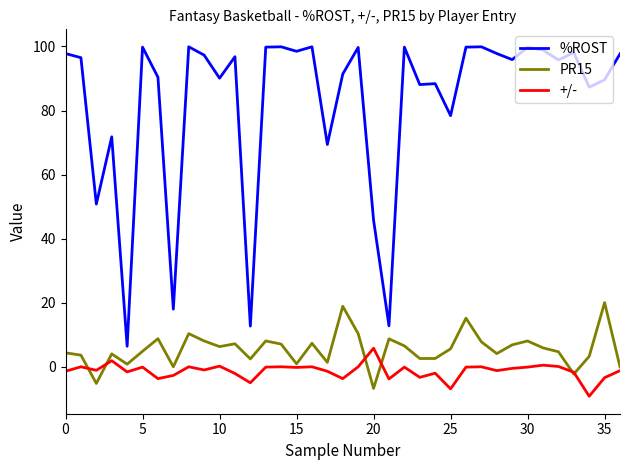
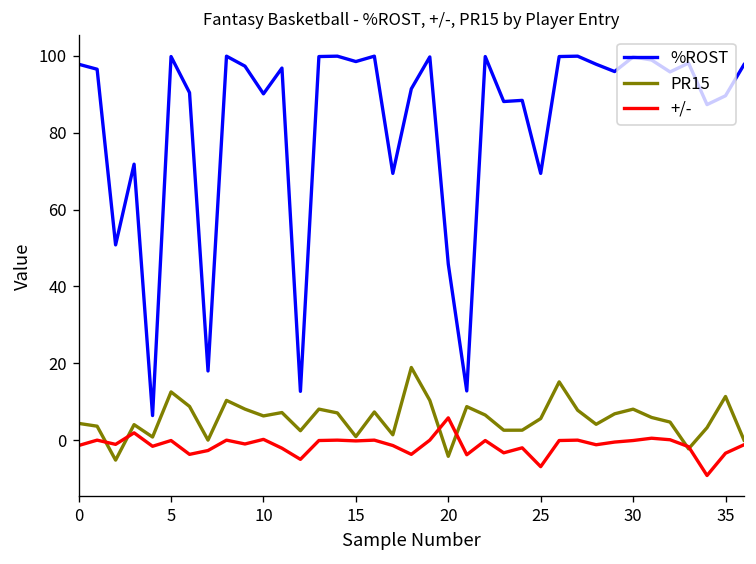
  {
    "%ROST": {
      "0": 98,
      "5": 100,
      "10": 90,
      "15": 99,
      "20": 46,
-     "25": 78
+     "25": 69
    },
    "PR15": {
      "0": 4,
-     "5": 5,
+     "5": 13,
      "10": 6,
      "15": 1,
-     "20": -7,
+     "20": -4,
      "25": 6,
      "30": 8,
-     "35": 20
+     "35": 11
    },
    "+/-": {
      "0": -1,
      "5": 0,
      "10": 0,
      "15": 0,
      "20": 6,
      "25": -7,
      "30": 0,
      "35": -3
    }
  }
